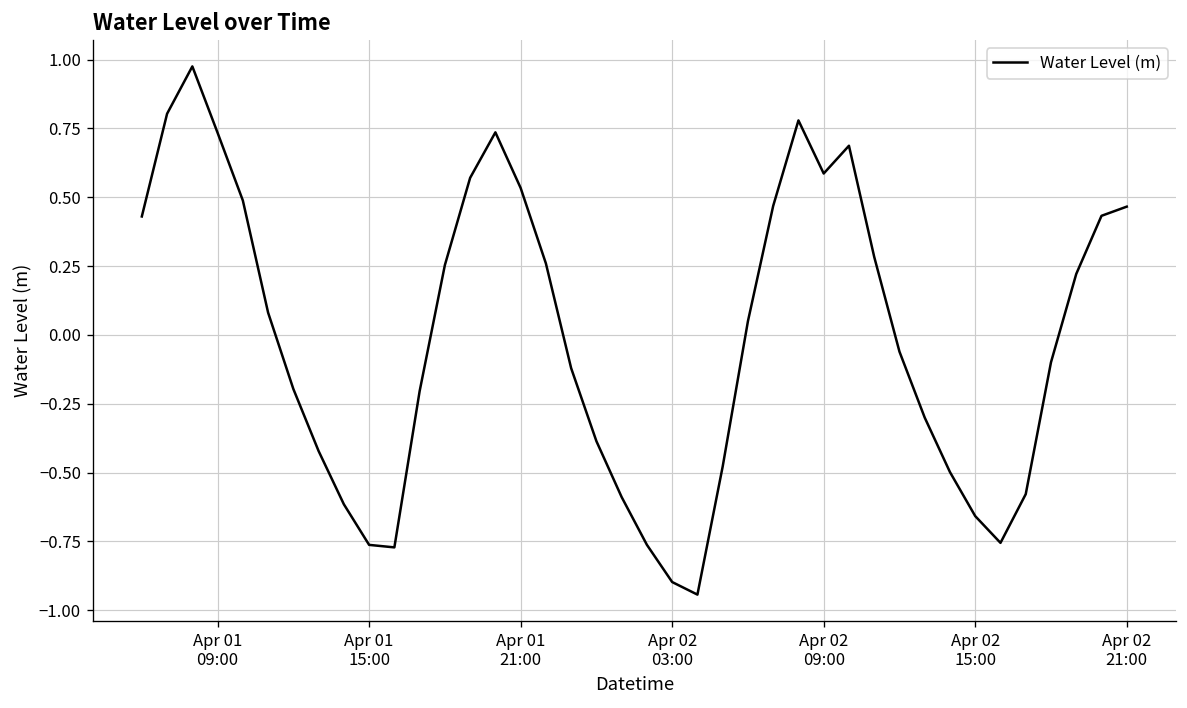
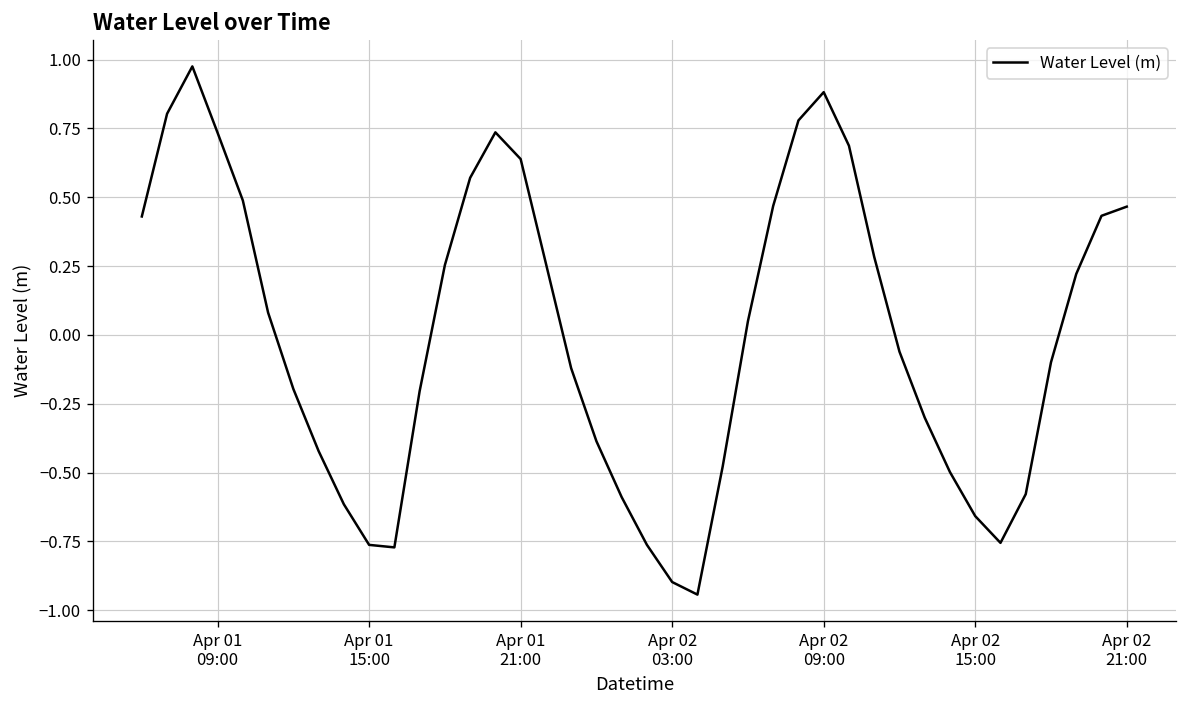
  {
    "Apr 01 09:00": 0.73,
    "Apr 01 15:00": -0.76,
-   "Apr 01 21:00": 0.53,
+   "Apr 01 21:00": 0.64,
    "Apr 02 03:00": -0.90,
-   "Apr 02 09:00": 0.59,
+   "Apr 02 09:00": 0.88,
    "Apr 02 15:00": -0.66,
    "Apr 02 21:00": 0.47
  }
